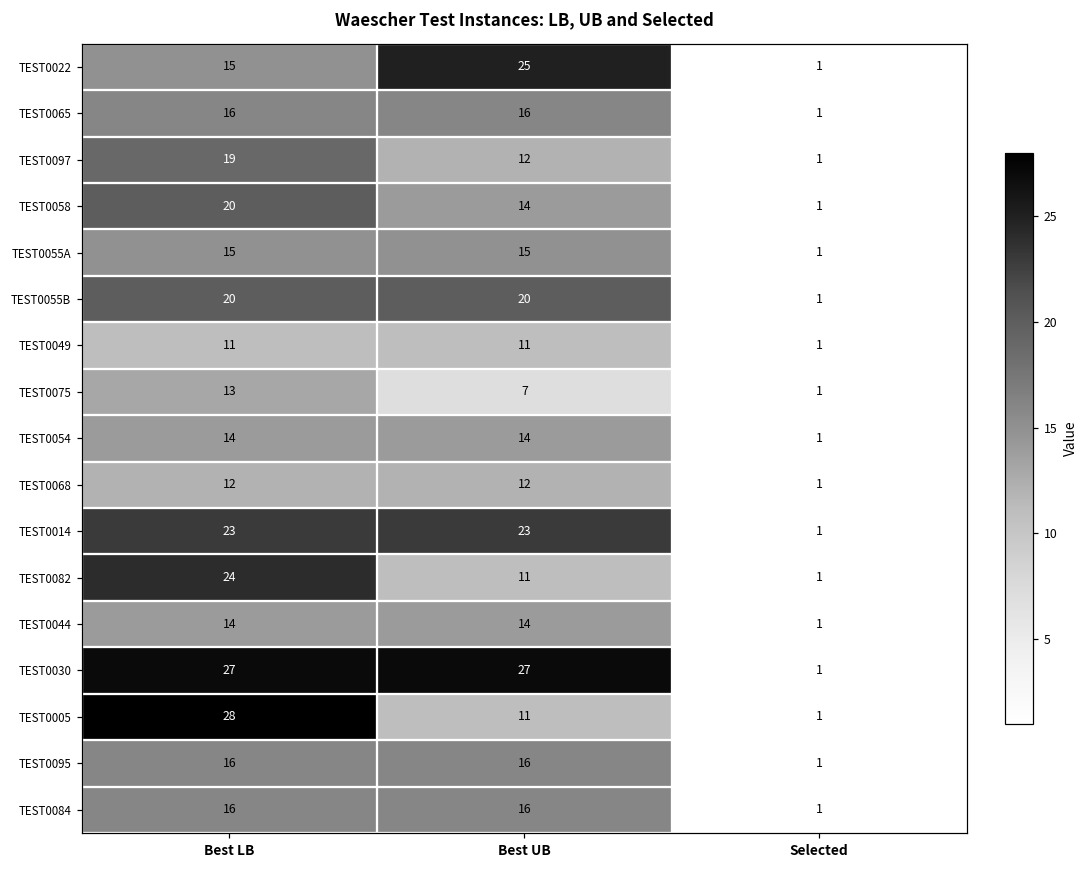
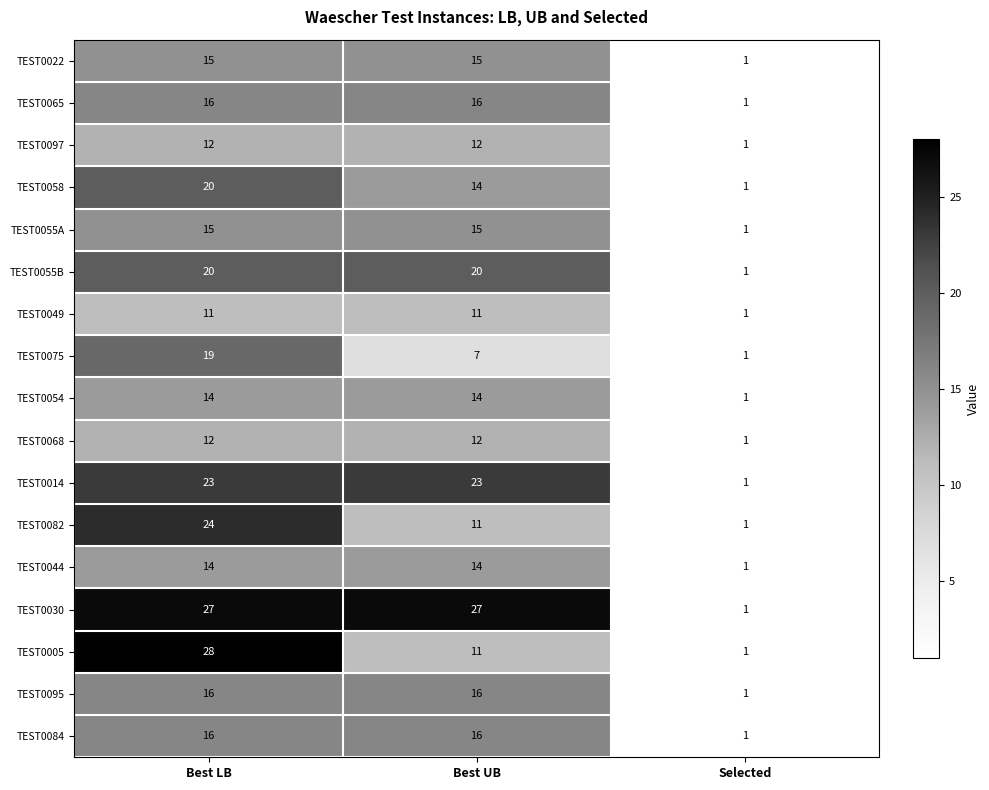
  {
    "TEST0022": {
      "Best LB": 15,
-     "Best UB": 25,
+     "Best UB": 15,
      "Selected": 1
    },
    "TEST0065": {
      "Best LB": 16,
      "Best UB": 16,
      "Selected": 1
    },
    "TEST0097": {
-     "Best LB": 19,
+     "Best LB": 12,
      "Best UB": 12,
      "Selected": 1
    },
    "TEST0058": {
      "Best LB": 20,
      "Best UB": 14,
      "Selected": 1
    },
    "TEST0055A": {
      "Best LB": 15,
      "Best UB": 15,
      "Selected": 1
    },
    "TEST0055B": {
      "Best LB": 20,
      "Best UB": 20,
      "Selected": 1
    },
    "TEST0049": {
      "Best LB": 11,
      "Best UB": 11,
      "Selected": 1
    },
    "TEST0075": {
-     "Best LB": 13,
+     "Best LB": 19,
      "Best UB": 7,
      "Selected": 1
    },
    "TEST0054": {
      "Best LB": 14,
      "Best UB": 14,
      "Selected": 1
    },
    "TEST0068": {
      "Best LB": 12,
      "Best UB": 12,
      "Selected": 1
    },
    "TEST0014": {
      "Best LB": 23,
      "Best UB": 23,
      "Selected": 1
    },
    "TEST0082": {
      "Best LB": 24,
      "Best UB": 11,
      "Selected": 1
    },
    "TEST0044": {
      "Best LB": 14,
      "Best UB": 14,
      "Selected": 1
    },
    "TEST0030": {
      "Best LB": 27,
      "Best UB": 27,
      "Selected": 1
    },
    "TEST0005": {
      "Best LB": 28,
      "Best UB": 11,
      "Selected": 1
    },
    "TEST0095": {
      "Best LB": 16,
      "Best UB": 16,
      "Selected": 1
    },
    "TEST0084": {
      "Best LB": 16,
      "Best UB": 16,
      "Selected": 1
    }
  }
